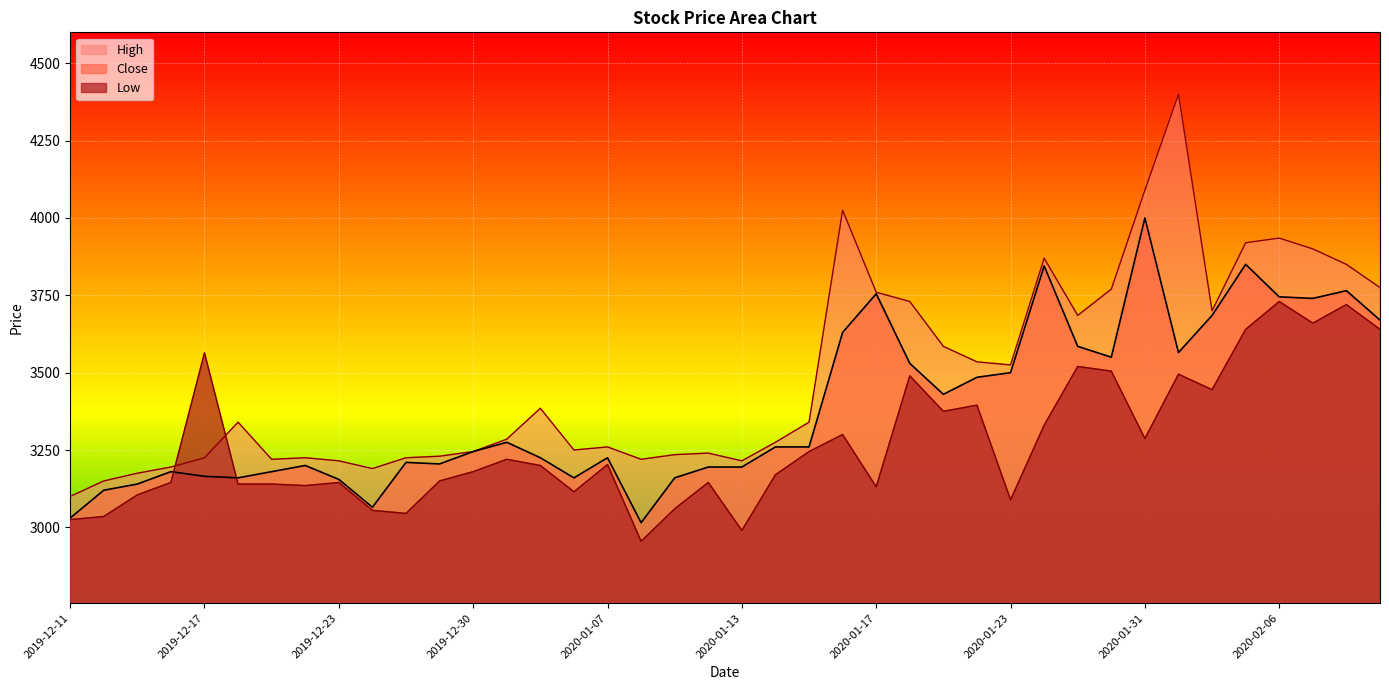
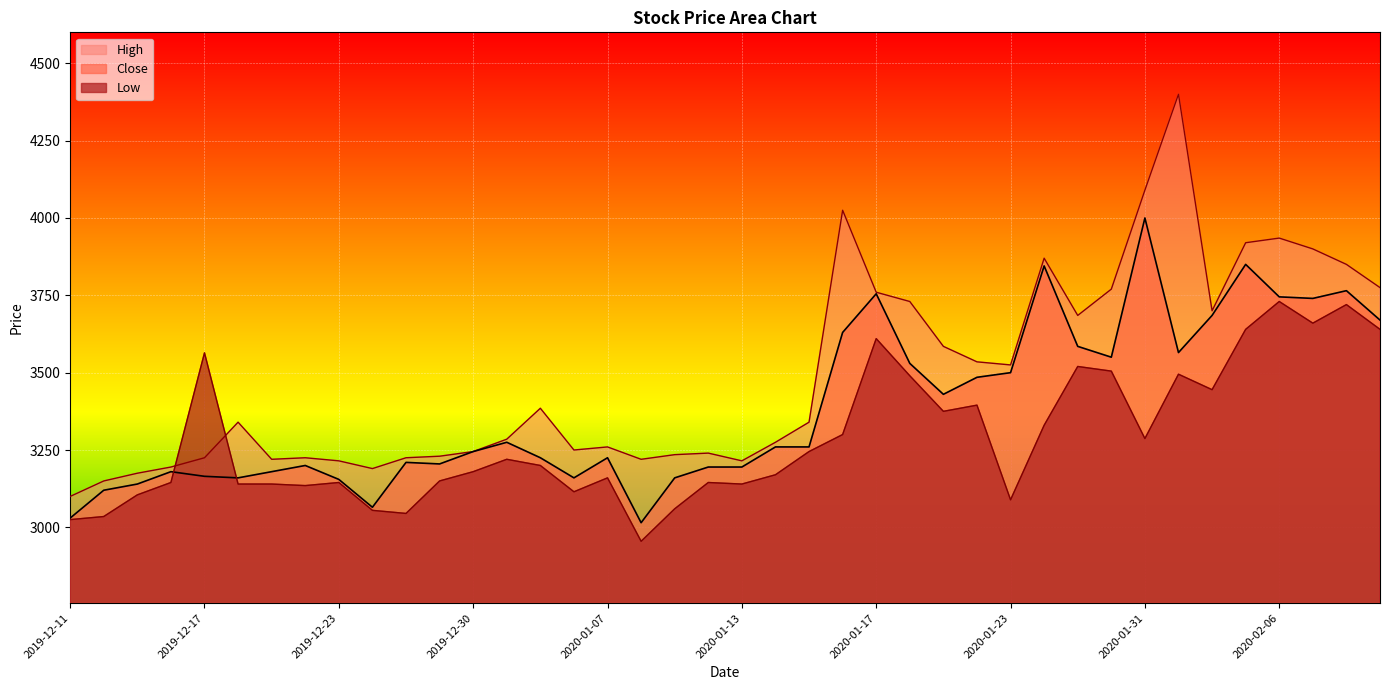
  {
    "Low": {
      "2019-12-17": 3560,
      "2019-12-23": 3150,
      "2019-12-30": 3180,
-     "2020-01-07": 3200,
-     "2020-01-13": 2990,
-     "2020-01-17": 3130,
+     "2020-01-07": 3160,
+     "2020-01-13": 3140,
+     "2020-01-17": 3610,
      "2020-01-23": 3090,
      "2020-01-31": 3290,
      "2020-02-06": 3730
    }
  }
